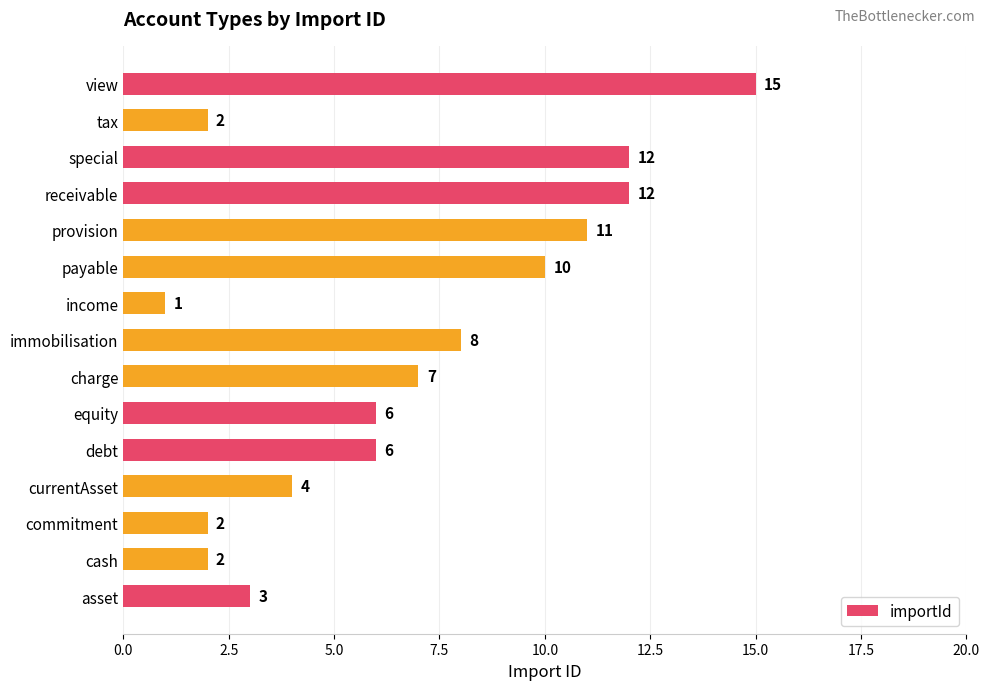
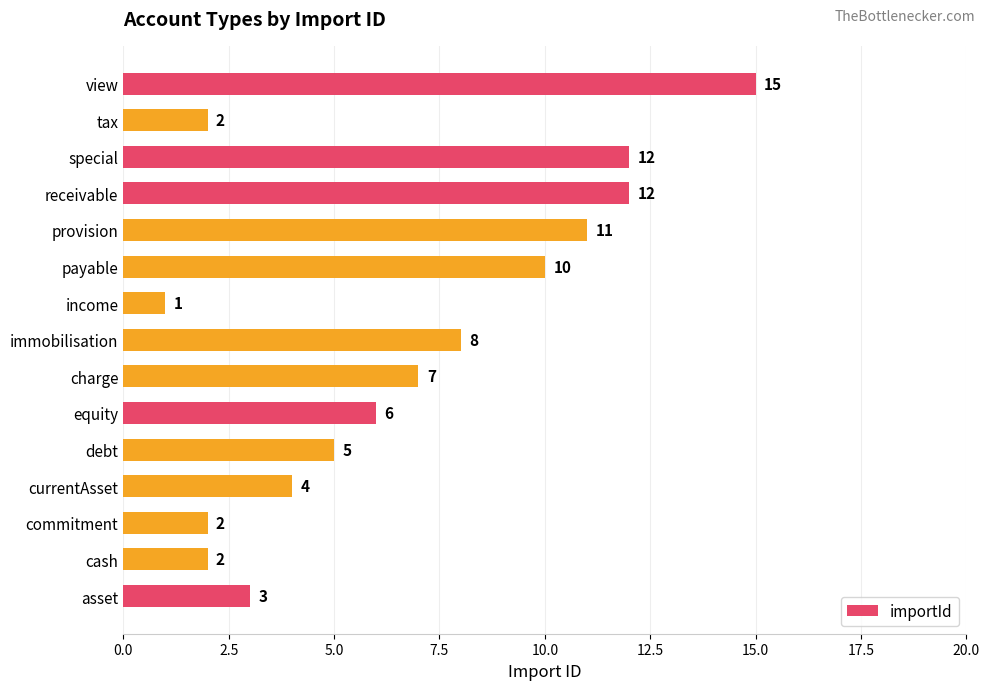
  {
    "view": 15,
    "tax": 2,
    "special": 12,
    "receivable": 12,
    "provision": 11,
    "payable": 10,
    "income": 1,
    "immobilisation": 8,
    "charge": 7,
    "equity": 6,
-   "debt": 6,
+   "debt": 5,
    "currentAsset": 4,
    "commitment": 2,
    "cash": 2,
    "asset": 3
  }
